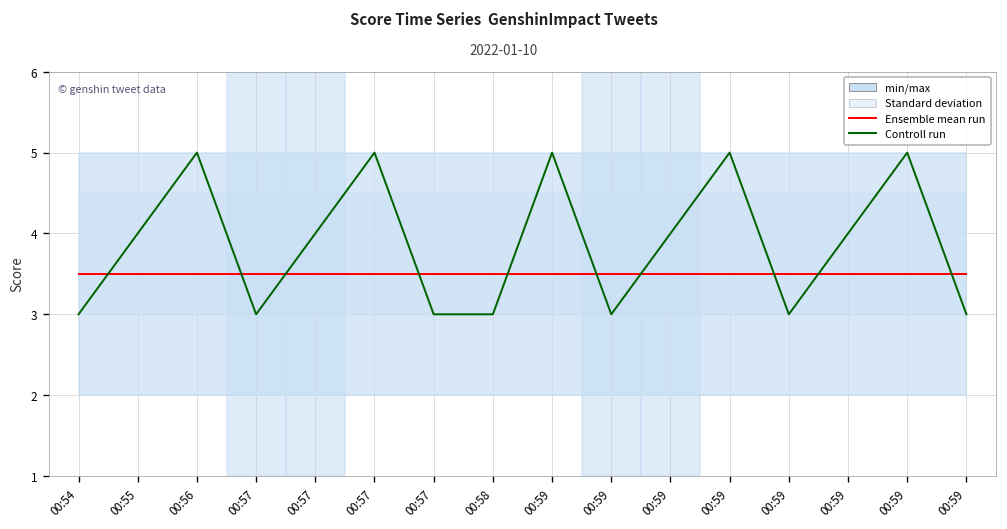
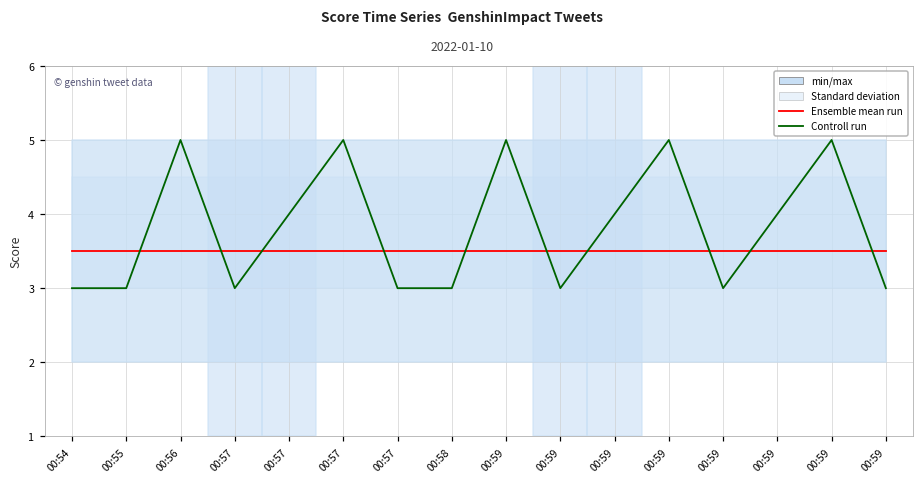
  {
    "Ensemble mean run": {
      "00:54": 3.5,
      "00:55": 3.5,
      "00:56": 3.5,
      "00:58": 3.5
    },
    "Controll run": {
      "00:54": 3,
-     "00:55": 4,
+     "00:55": 3,
      "00:58": 3
    }
  }
